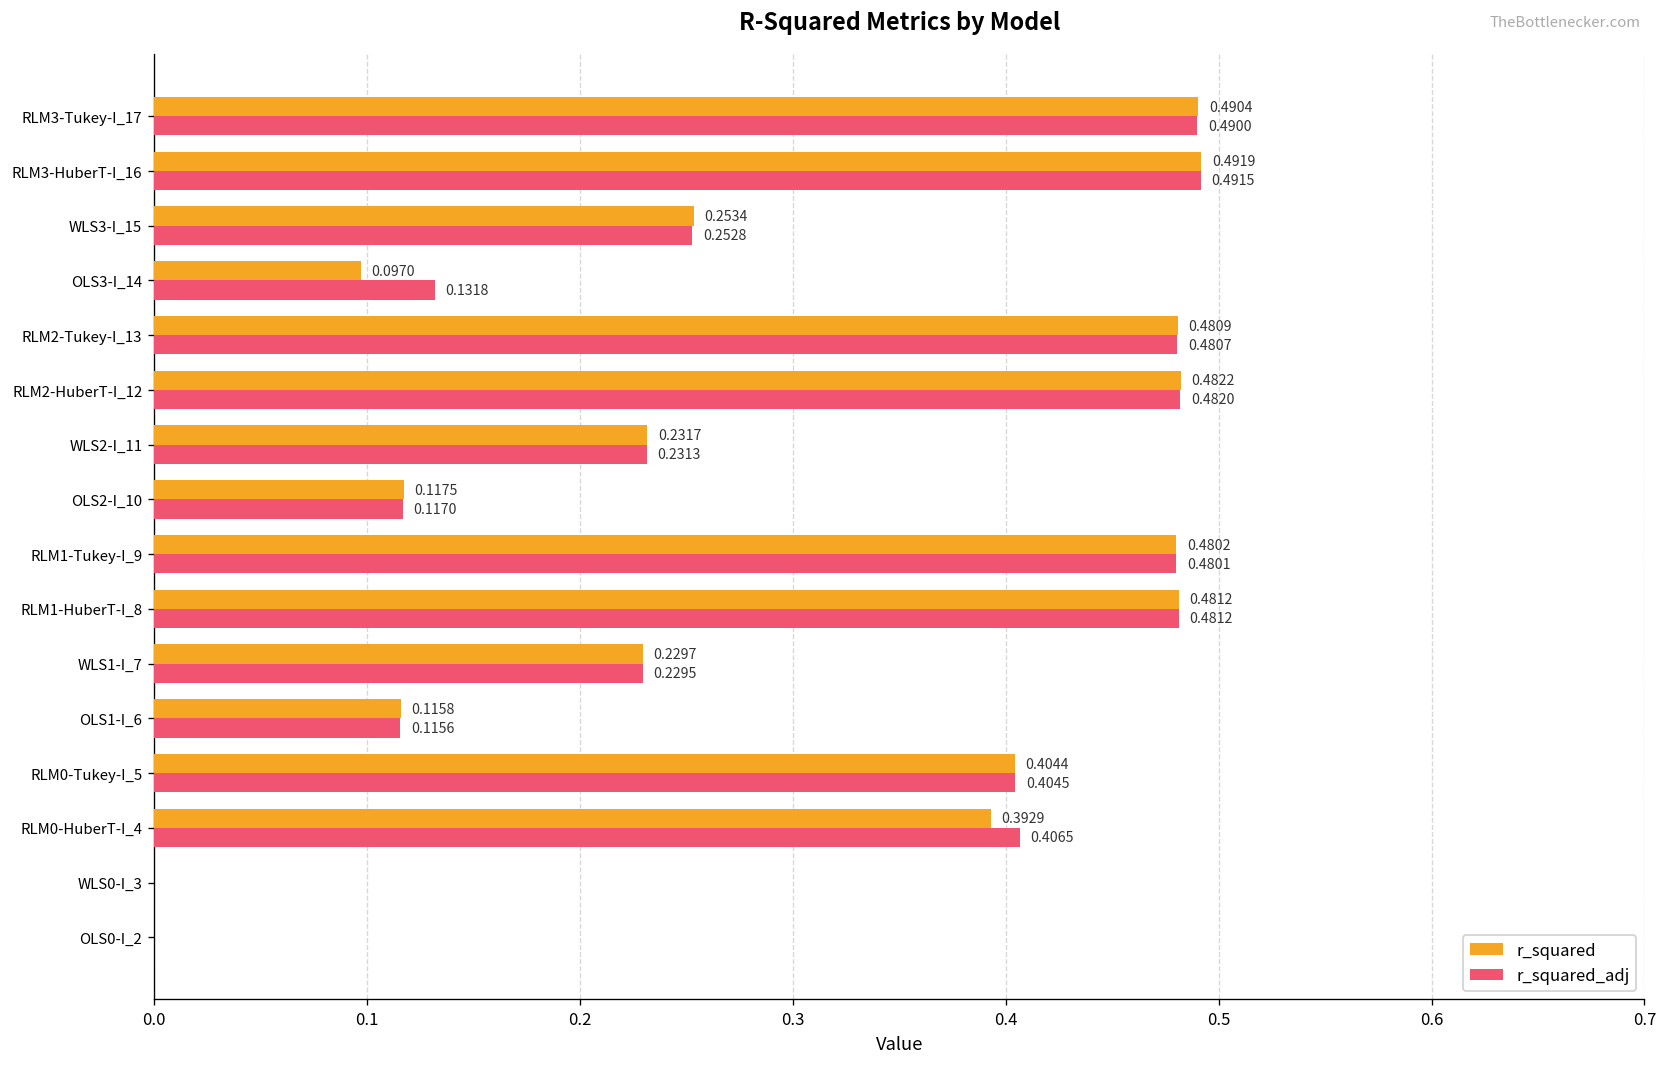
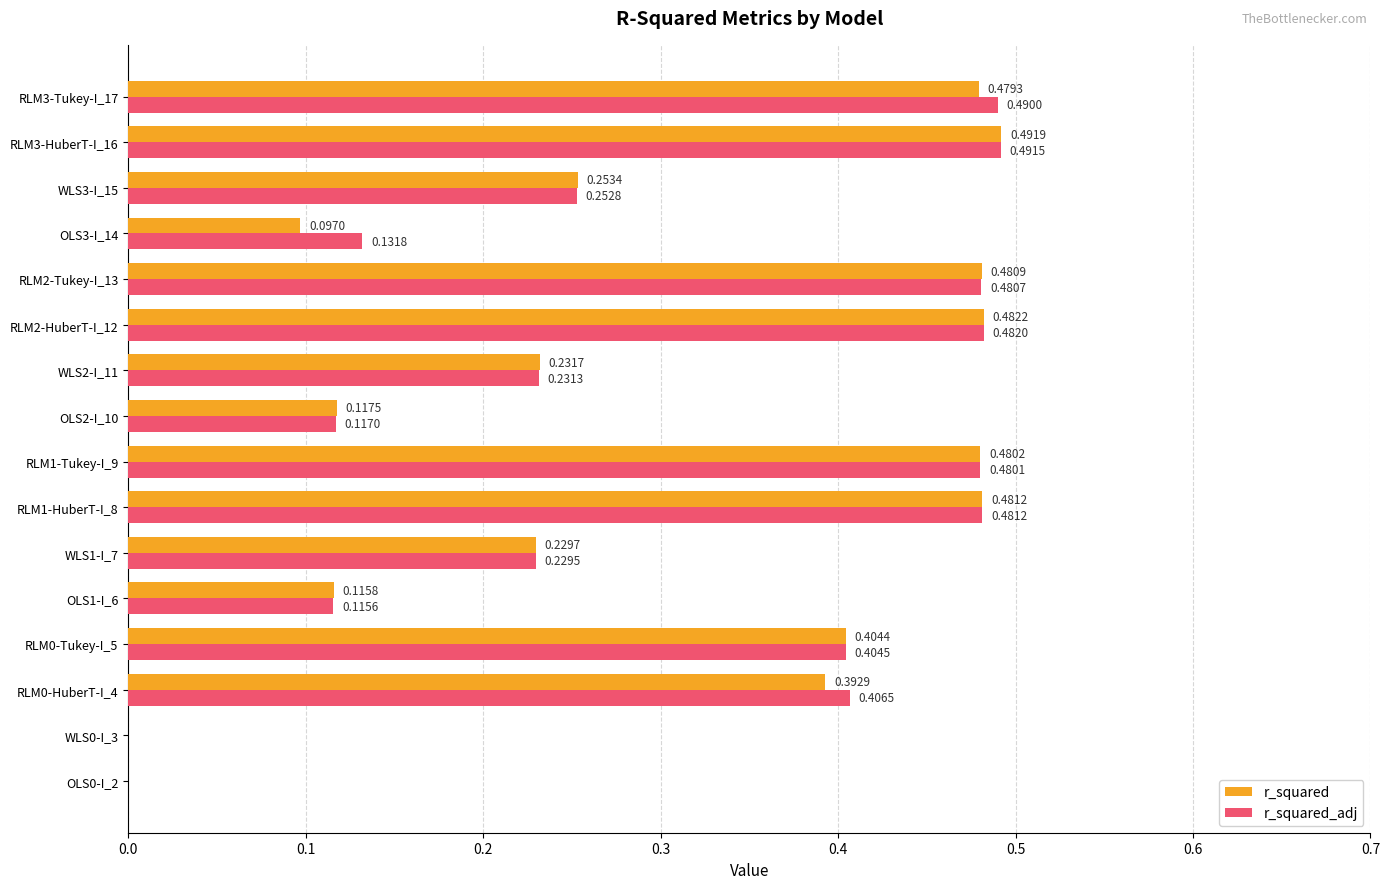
  {
    "r_squared": {
-     "RLM3-Tukey-I_17": 0.4904,
+     "RLM3-Tukey-I_17": 0.4793,
      "RLM3-HuberT-I_16": 0.4919,
      "WLS3-I_15": 0.2534,
      "OLS3-I_14": 0.0970,
      "RLM2-Tukey-I_13": 0.4809,
      "RLM2-HuberT-I_12": 0.4822,
      "WLS2-I_11": 0.2317,
      "OLS2-I_10": 0.1175,
      "RLM1-Tukey-I_9": 0.4802,
      "RLM1-HuberT-I_8": 0.4812,
      "WLS1-I_7": 0.2297,
      "OLS1-I_6": 0.1158,
      "RLM0-Tukey-I_5": 0.4044,
      "RLM0-HuberT-I_4": 0.3929
    },
    "r_squared_adj": {
      "RLM3-Tukey-I_17": 0.4900,
      "RLM3-HuberT-I_16": 0.4915,
      "WLS3-I_15": 0.2528,
      "OLS3-I_14": 0.1318,
      "RLM2-Tukey-I_13": 0.4807,
      "RLM2-HuberT-I_12": 0.4820,
      "WLS2-I_11": 0.2313,
      "OLS2-I_10": 0.1170,
      "RLM1-Tukey-I_9": 0.4801,
      "RLM1-HuberT-I_8": 0.4812,
      "WLS1-I_7": 0.2295,
      "OLS1-I_6": 0.1156,
      "RLM0-Tukey-I_5": 0.4045,
      "RLM0-HuberT-I_4": 0.4065
    }
  }
